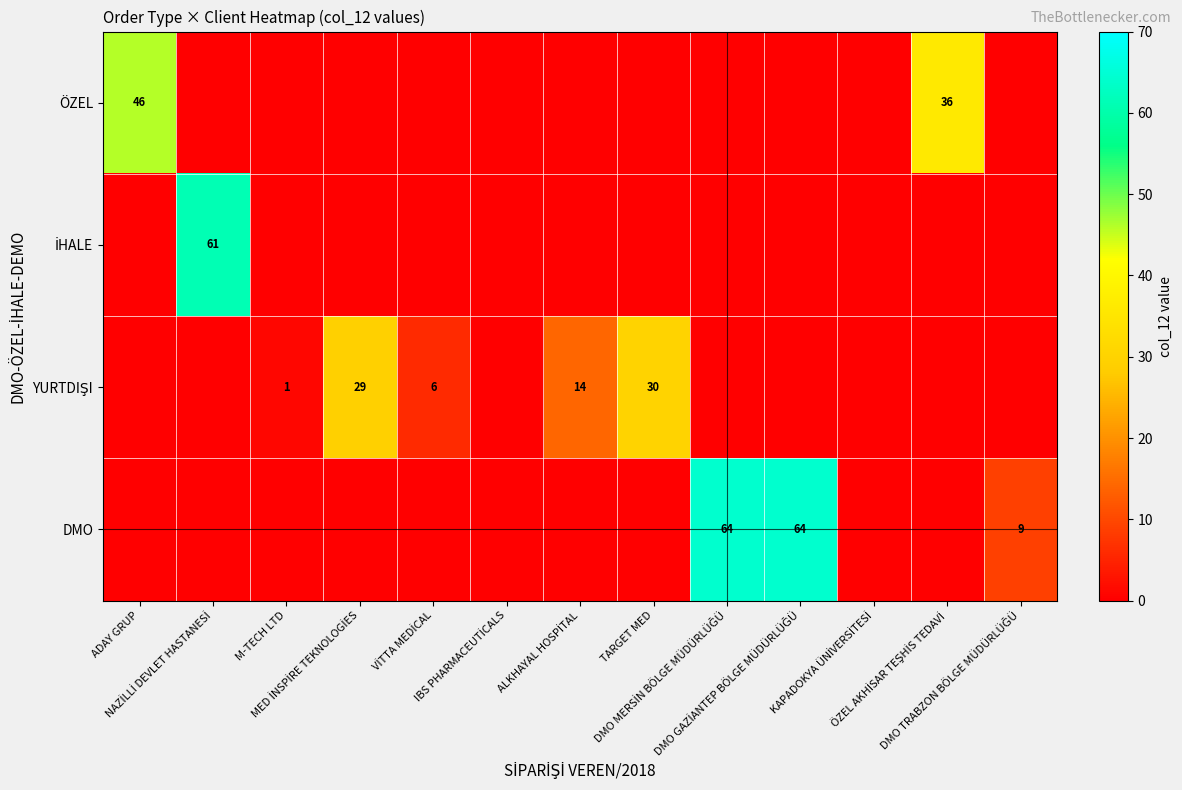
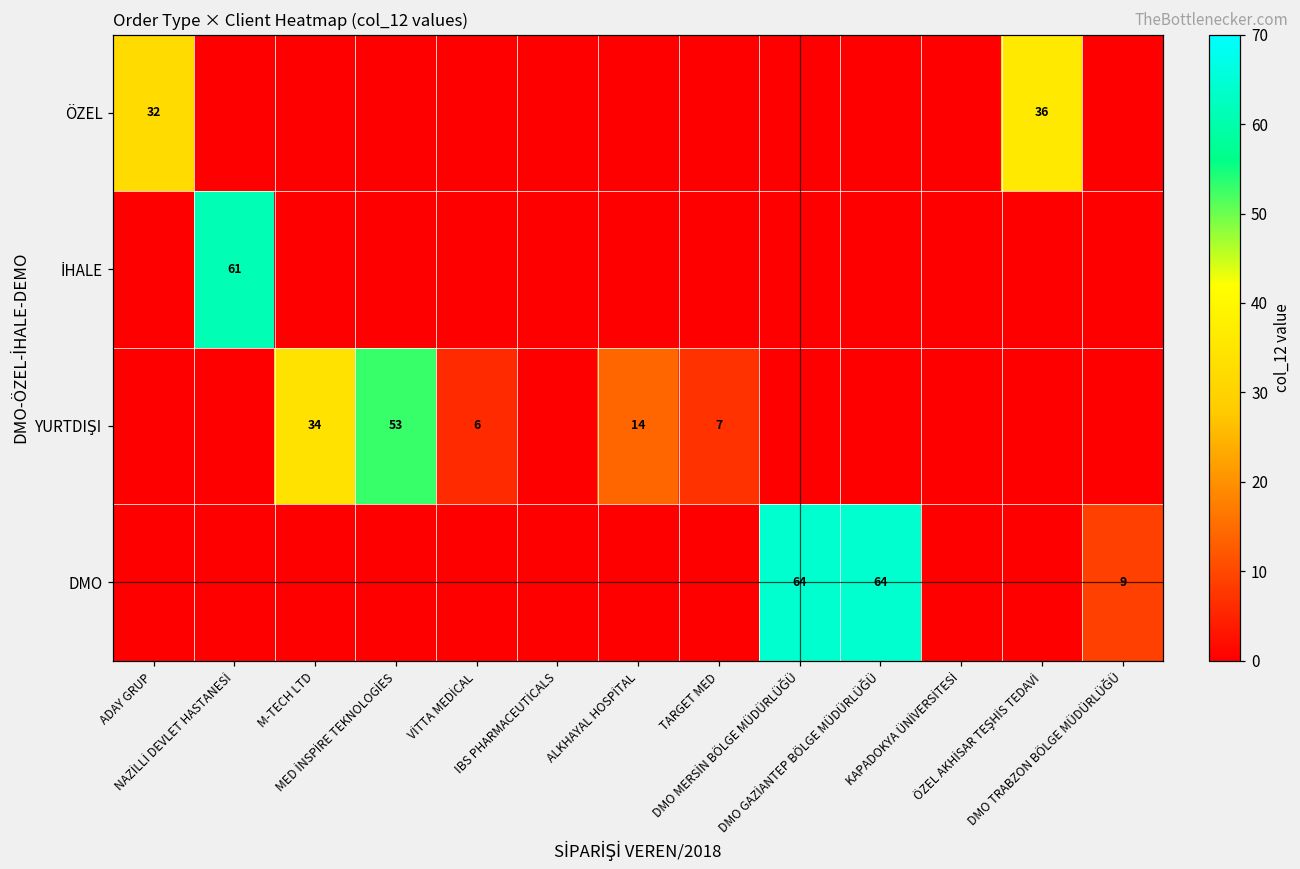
  {
    "ÖZEL": {
-     "ADAY GRUP": 46,
+     "ADAY GRUP": 32,
      "ÖZEL AKHİSAR TEŞHİS TEDAVİ": 36
    },
    "İHALE": {
      "NAZİLLİ DEVLET HASTANESİ": 61
    },
    "YURTDIŞI": {
-     "M-TECH LTD": 1,
-     "MED İNSPİRE TEKNOLOGİES": 29,
+     "M-TECH LTD": 34,
+     "MED İNSPİRE TEKNOLOGİES": 53,
      "VİTTA MEDİCAL": 6,
      "ALKHAYAL HOSPİTAL": 14,
-     "TARGET MED": 30
+     "TARGET MED": 7
    },
    "DMO": {
      "DMO MERSİN BÖLGE MÜDÜRLÜĞÜ": 64,
      "DMO GAZİANTEP BÖLGE MÜDÜRLÜĞÜ": 64,
      "DMO TRABZON BÖLGE MÜDÜRLÜĞÜ": 9
    }
  }
